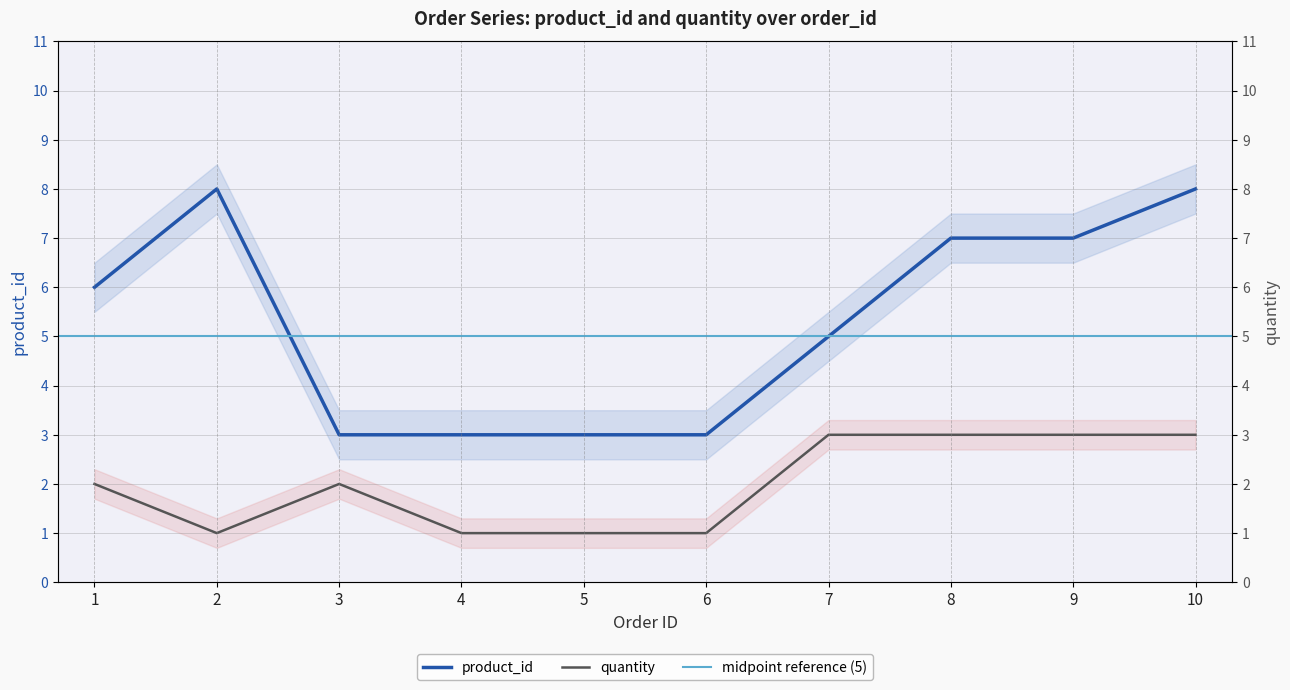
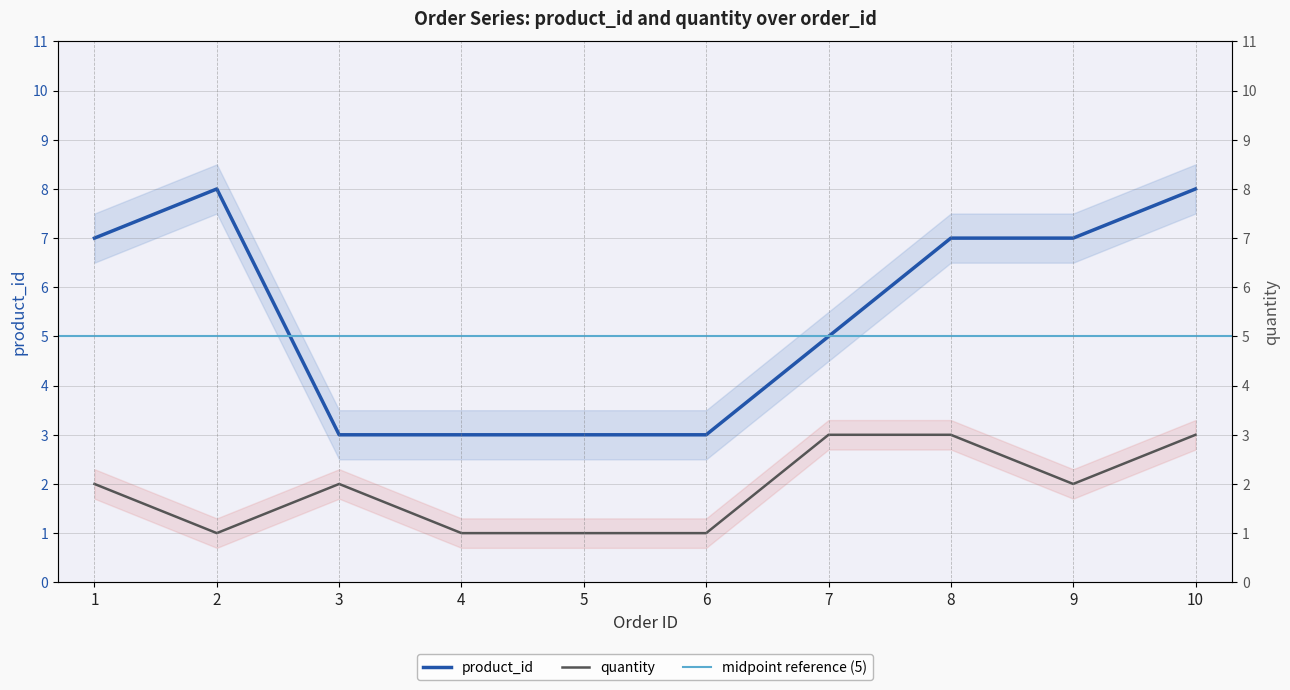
  {
    "product_id": {
-     "1": 6,
+     "1": 7,
      "2": 8,
      "3": 3,
      "4": 3,
      "5": 3,
      "6": 3,
      "7": 5,
      "8": 7,
      "9": 7,
      "10": 8
    },
    "quantity": {
      "1": 2,
      "2": 1,
      "3": 2,
      "4": 1,
      "5": 1,
      "6": 1,
      "7": 3,
      "8": 3,
-     "9": 3,
+     "9": 2,
      "10": 3
    }
  }
